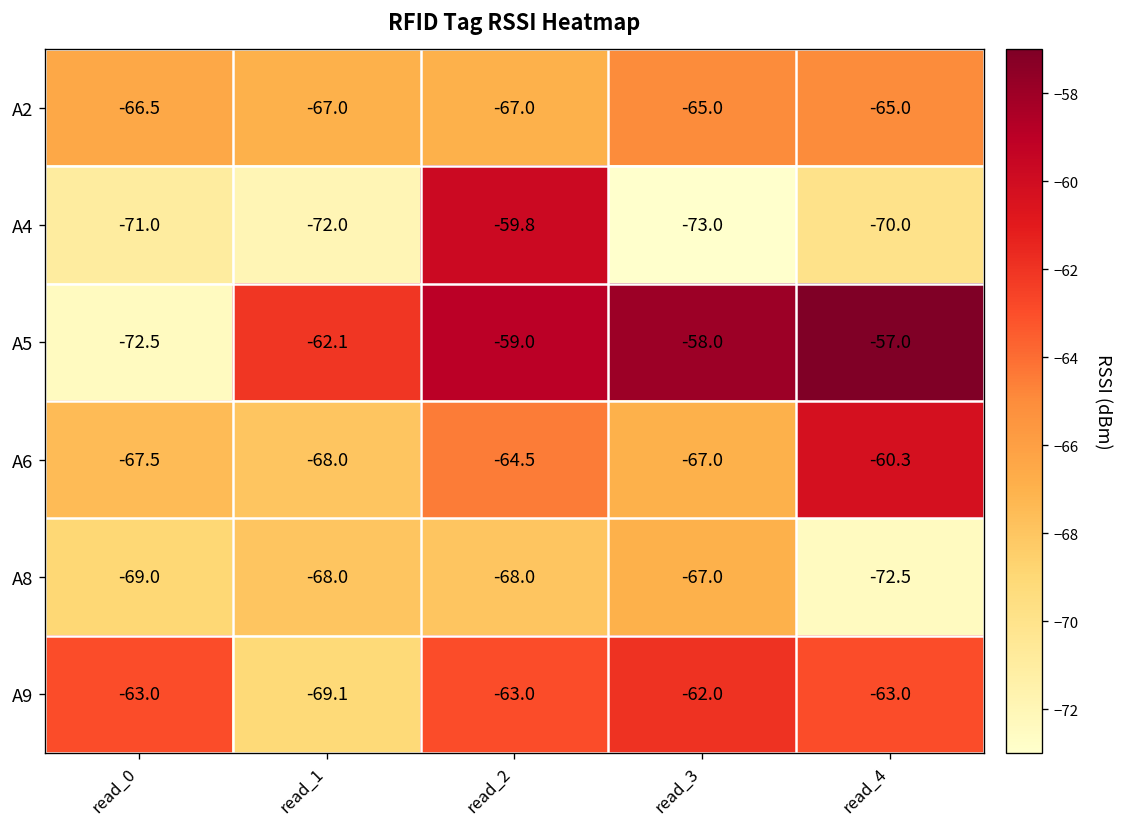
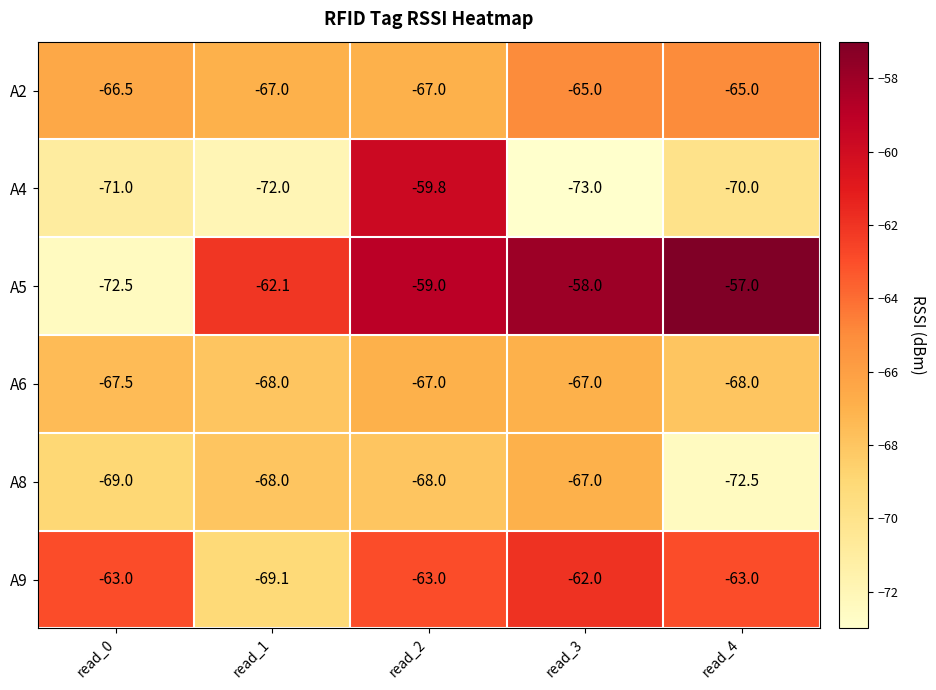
  {
    "A2": {
      "read_0": -66.5,
      "read_1": -67.0,
      "read_2": -67.0,
      "read_3": -65.0,
      "read_4": -65.0
    },
    "A4": {
      "read_0": -71.0,
      "read_1": -72.0,
      "read_2": -59.8,
      "read_3": -73.0,
      "read_4": -70.0
    },
    "A5": {
      "read_0": -72.5,
      "read_1": -62.1,
      "read_2": -59.0,
      "read_3": -58.0,
      "read_4": -57.0
    },
    "A6": {
      "read_0": -67.5,
      "read_1": -68.0,
-     "read_2": -64.5,
+     "read_2": -67.0,
      "read_3": -67.0,
-     "read_4": -60.3
+     "read_4": -68.0
    },
    "A8": {
      "read_0": -69.0,
      "read_1": -68.0,
      "read_2": -68.0,
      "read_3": -67.0,
      "read_4": -72.5
    },
    "A9": {
      "read_0": -63.0,
      "read_1": -69.1,
      "read_2": -63.0,
      "read_3": -62.0,
      "read_4": -63.0
    }
  }
